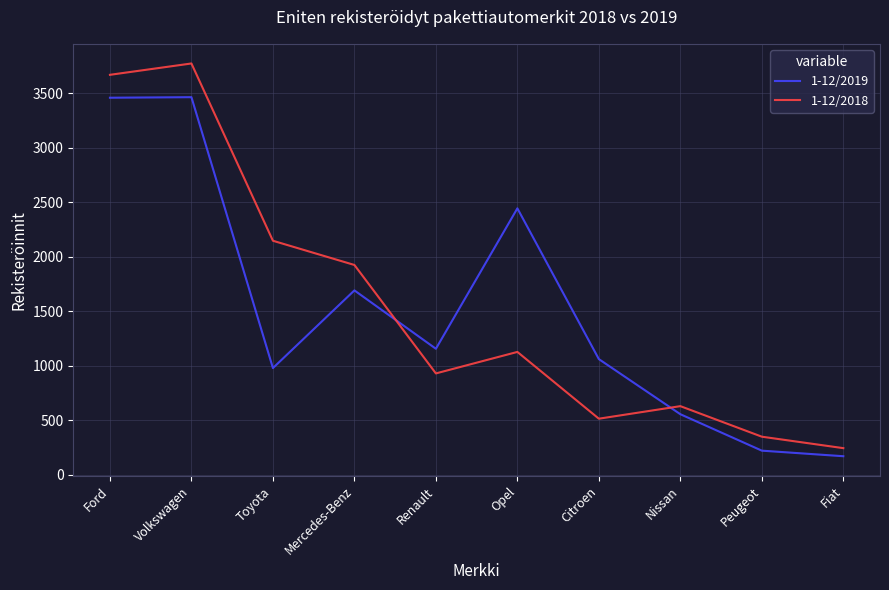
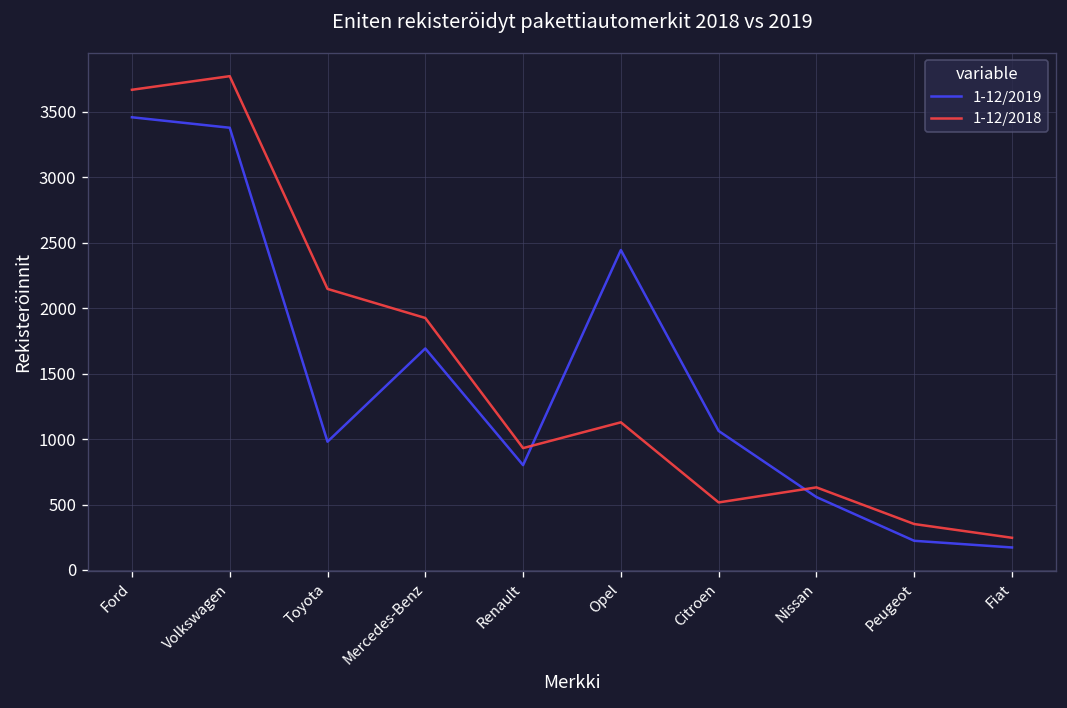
  {
    "1-12/2019": {
      "Ford": 3460,
-     "Volkswagen": 3460,
+     "Volkswagen": 3380,
      "Toyota": 980,
      "Mercedes-Benz": 1690,
-     "Renault": 1160,
+     "Renault": 800,
      "Opel": 2440,
      "Citroen": 1060,
      "Nissan": 560,
      "Peugeot": 220,
      "Fiat": 170
    },
    "1-12/2018": {
      "Ford": 3670,
      "Volkswagen": 3770,
      "Toyota": 2150,
      "Mercedes-Benz": 1930,
      "Renault": 930,
      "Opel": 1130,
      "Citroen": 520,
      "Nissan": 630,
      "Peugeot": 350,
      "Fiat": 250
    }
  }
